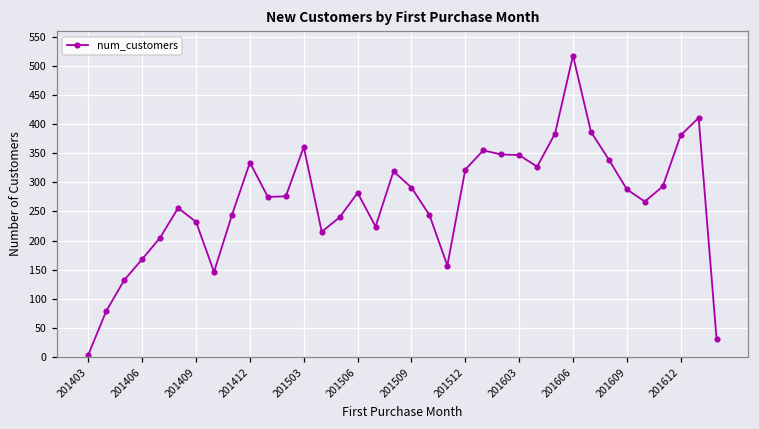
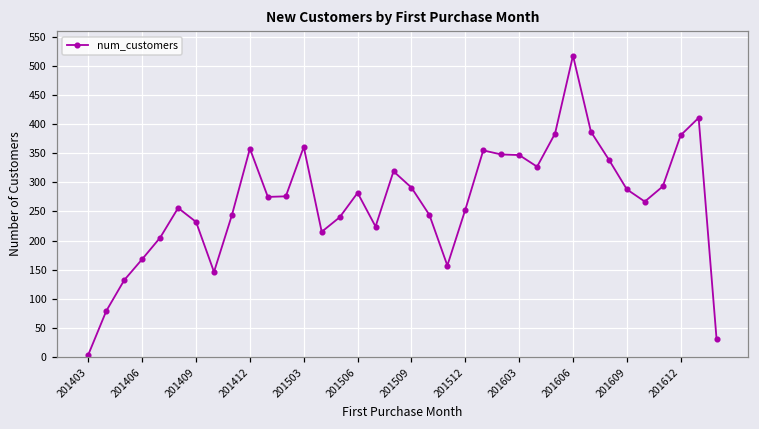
  {
    "201403": 0,
    "201406": 170,
    "201409": 230,
-   "201412": 330,
+   "201412": 360,
    "201503": 360,
    "201506": 280,
    "201509": 290,
-   "201512": 320,
+   "201512": 250,
    "201603": 350,
    "201606": 520,
    "201609": 290,
    "201612": 380
  }
